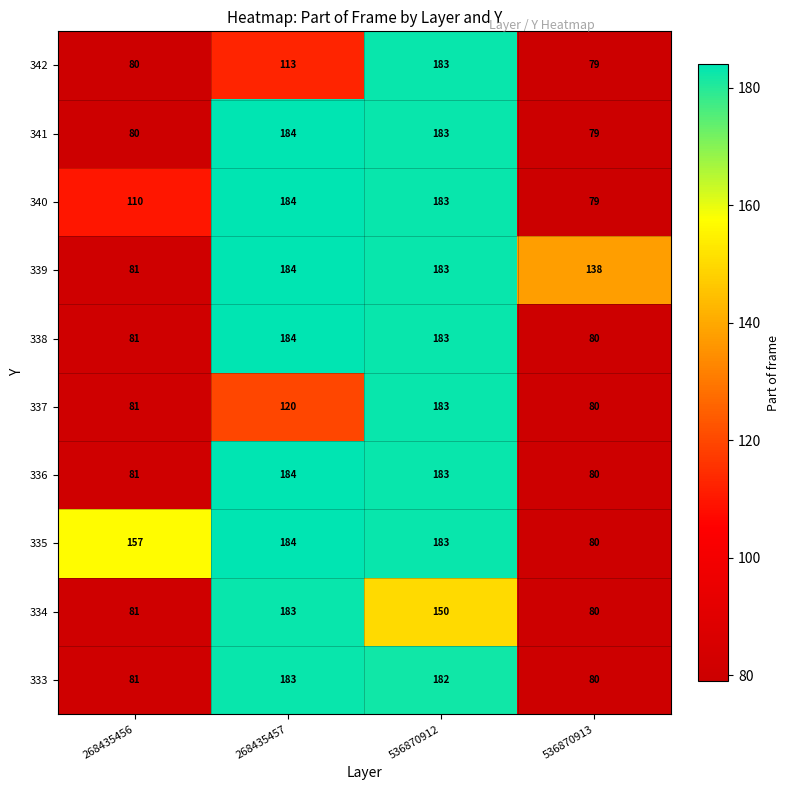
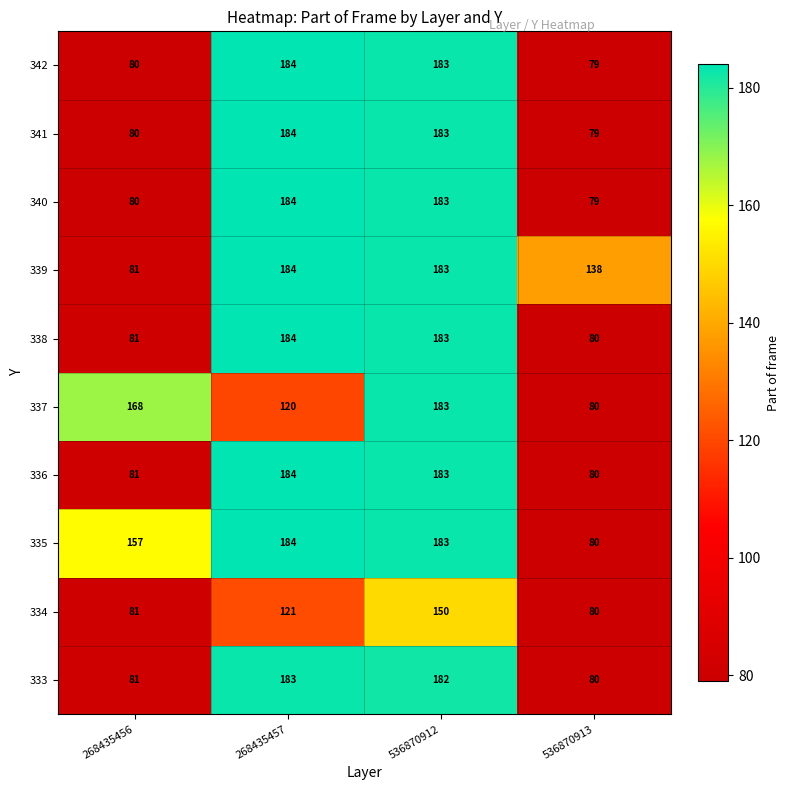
  {
    "342": {
      "268435456": 80,
-     "268435457": 113,
+     "268435457": 184,
      "536870912": 183,
      "536870913": 79
    },
    "341": {
      "268435456": 80,
      "268435457": 184,
      "536870912": 183,
      "536870913": 79
    },
    "340": {
-     "268435456": 110,
+     "268435456": 80,
      "268435457": 184,
      "536870912": 183,
      "536870913": 79
    },
    "339": {
      "268435456": 81,
      "268435457": 184,
      "536870912": 183,
      "536870913": 138
    },
    "338": {
      "268435456": 81,
      "268435457": 184,
      "536870912": 183,
      "536870913": 80
    },
    "337": {
-     "268435456": 81,
+     "268435456": 168,
      "268435457": 120,
      "536870912": 183,
      "536870913": 80
    },
    "336": {
      "268435456": 81,
      "268435457": 184,
      "536870912": 183,
      "536870913": 80
    },
    "335": {
      "268435456": 157,
      "268435457": 184,
      "536870912": 183,
      "536870913": 80
    },
    "334": {
      "268435456": 81,
-     "268435457": 183,
+     "268435457": 121,
      "536870912": 150,
      "536870913": 80
    },
    "333": {
      "268435456": 81,
      "268435457": 183,
      "536870912": 182,
      "536870913": 80
    }
  }
